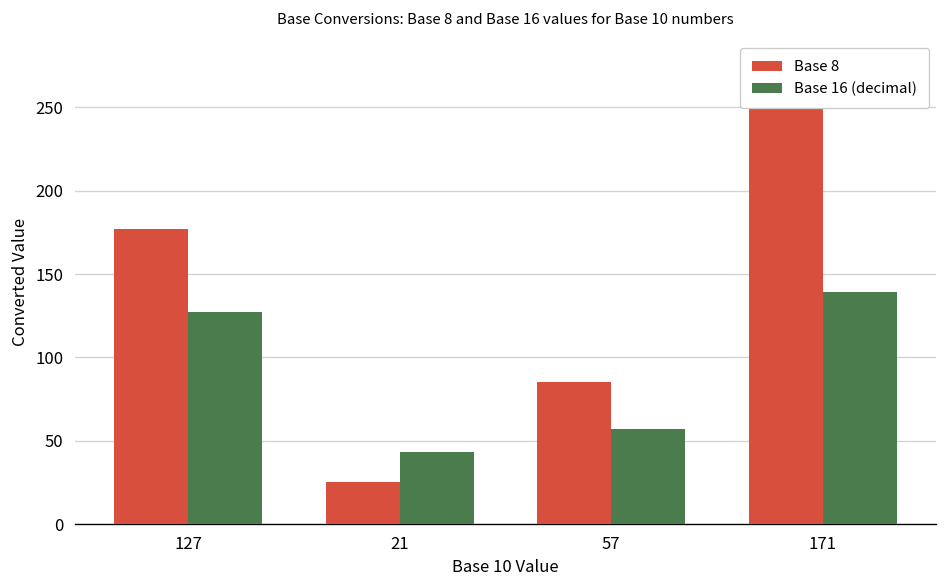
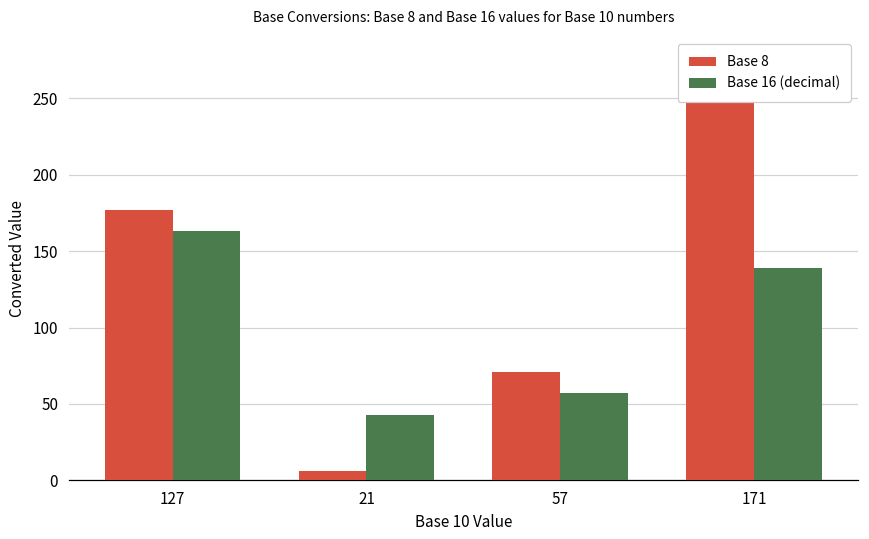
  {
    "Base 8": {
      "127": 177,
-     "21": 25,
-     "57": 85
+     "21": 6,
+     "57": 71
    },
    "Base 16 (decimal)": {
-     "127": 127,
+     "127": 163,
      "21": 43,
      "57": 57,
      "171": 139
    }
  }
